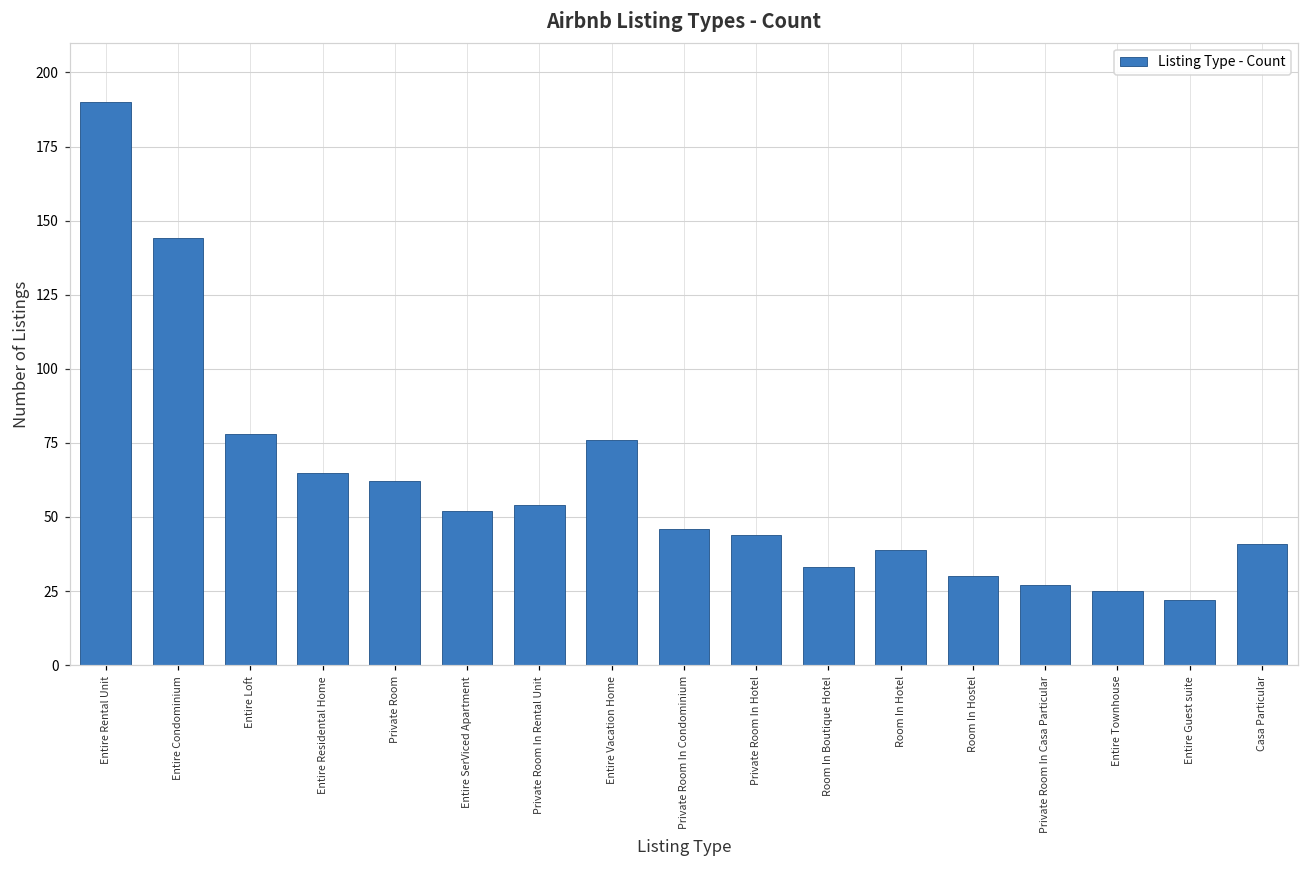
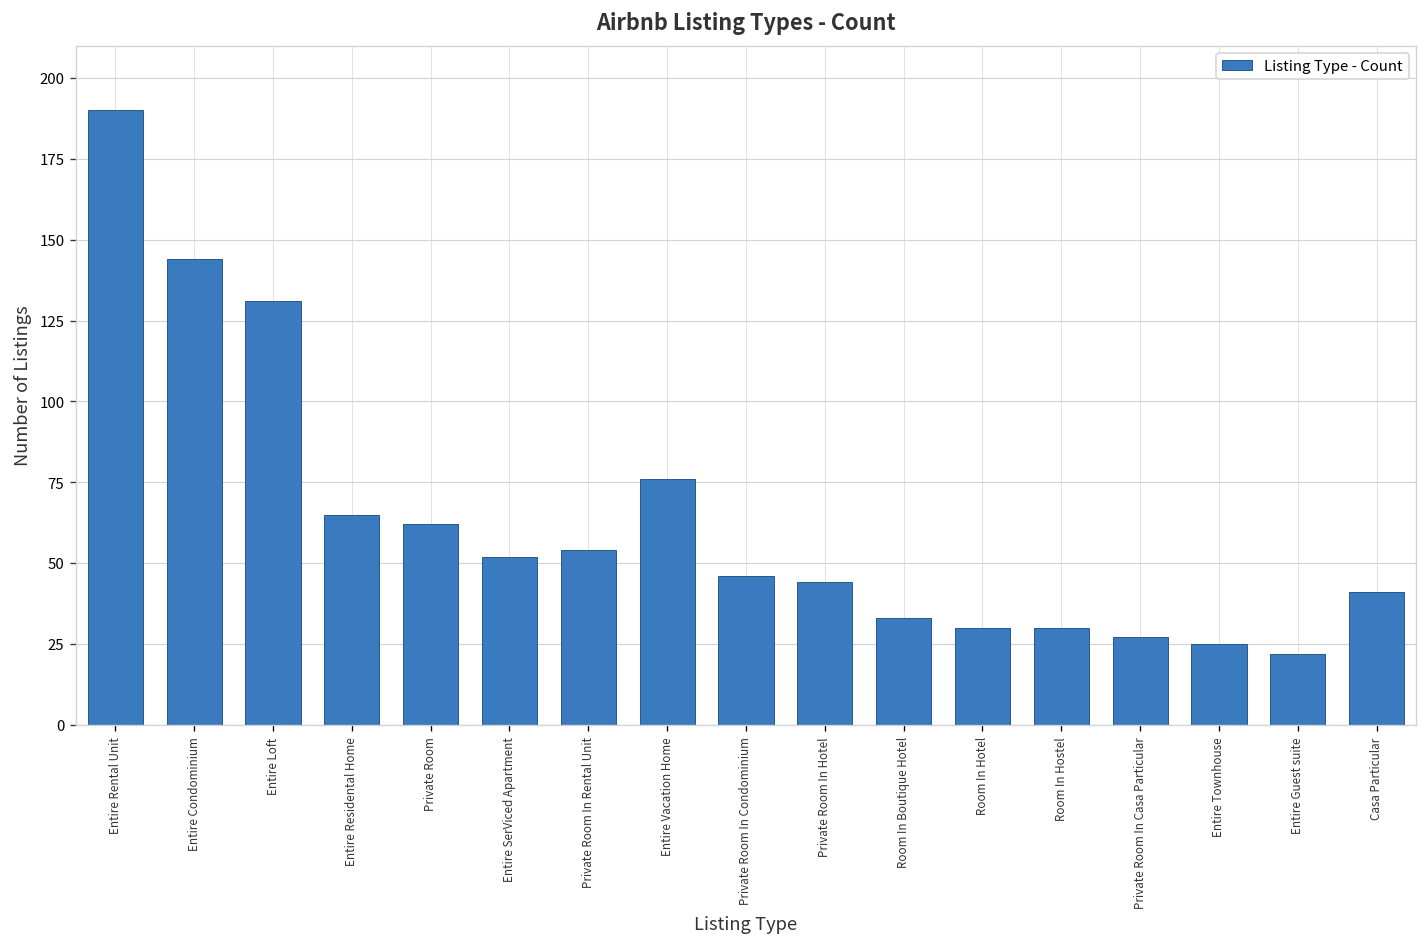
  {
    "Entire Rental Unit": 190,
    "Entire Condominium": 144,
-   "Entire Loft": 78,
+   "Entire Loft": 131,
    "Entire Residental Home": 65,
    "Private Room": 62,
    "Entire SerViced Apartment": 52,
    "Private Room In Rental Unit": 54,
    "Entire Vacation Home": 76,
    "Private Room In Condominium": 46,
    "Private Room In Hotel": 44,
    "Room In Boutique Hotel": 33,
-   "Room In Hotel": 39,
+   "Room In Hotel": 30,
    "Room In Hostel": 30,
    "Private Room In Casa Particular": 27,
    "Entire Townhouse": 25,
    "Entire Guest suite": 22,
    "Casa Particular": 41
  }
